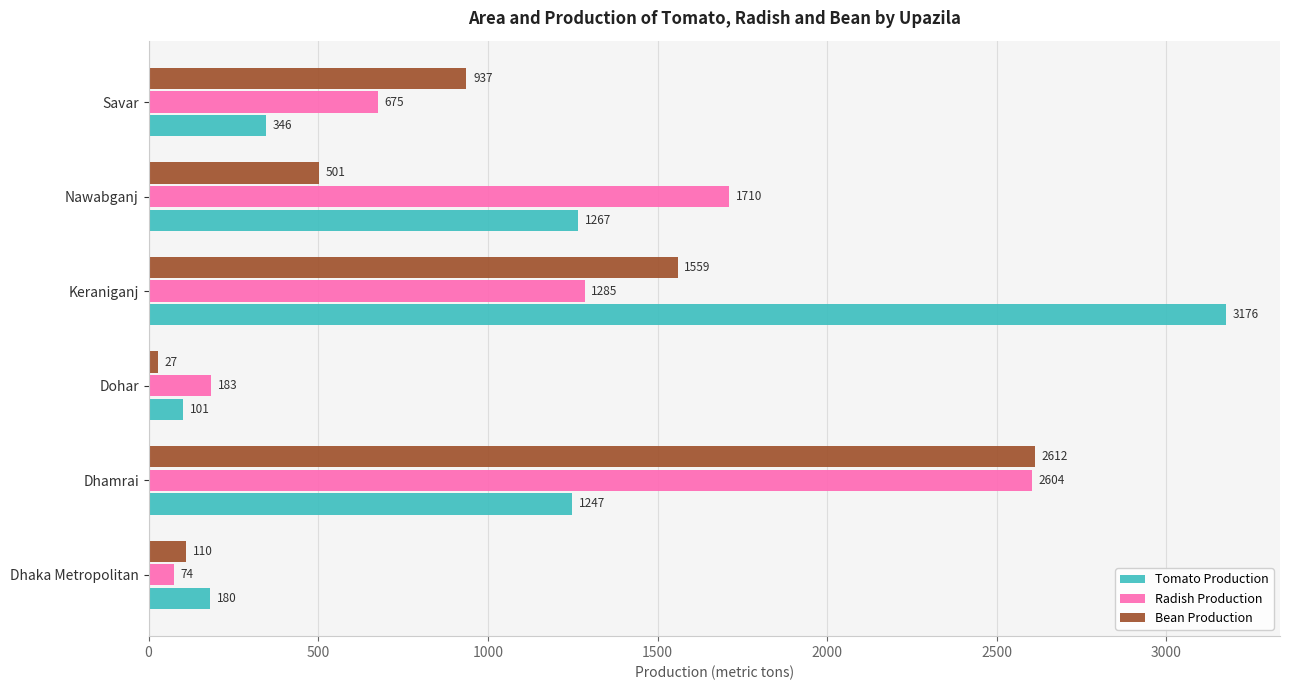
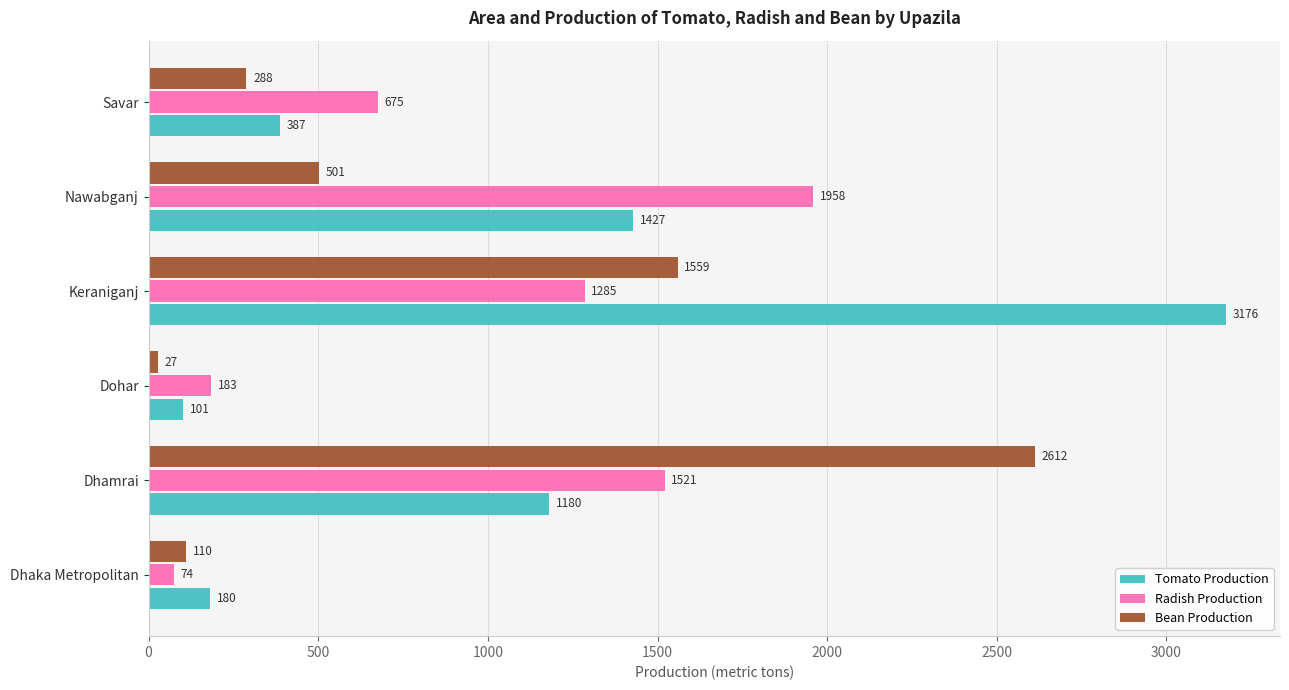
  {
    "Tomato Production": {
-     "Savar": 346,
-     "Nawabganj": 1267,
+     "Savar": 387,
+     "Nawabganj": 1427,
      "Keraniganj": 3176,
      "Dohar": 101,
-     "Dhamrai": 1247,
+     "Dhamrai": 1180,
      "Dhaka Metropolitan": 180
    },
    "Radish Production": {
      "Savar": 675,
-     "Nawabganj": 1710,
+     "Nawabganj": 1958,
      "Keraniganj": 1285,
      "Dohar": 183,
-     "Dhamrai": 2604,
+     "Dhamrai": 1521,
      "Dhaka Metropolitan": 74
    },
    "Bean Production": {
-     "Savar": 937,
+     "Savar": 288,
      "Nawabganj": 501,
      "Keraniganj": 1559,
      "Dohar": 27,
      "Dhamrai": 2612,
      "Dhaka Metropolitan": 110
    }
  }
